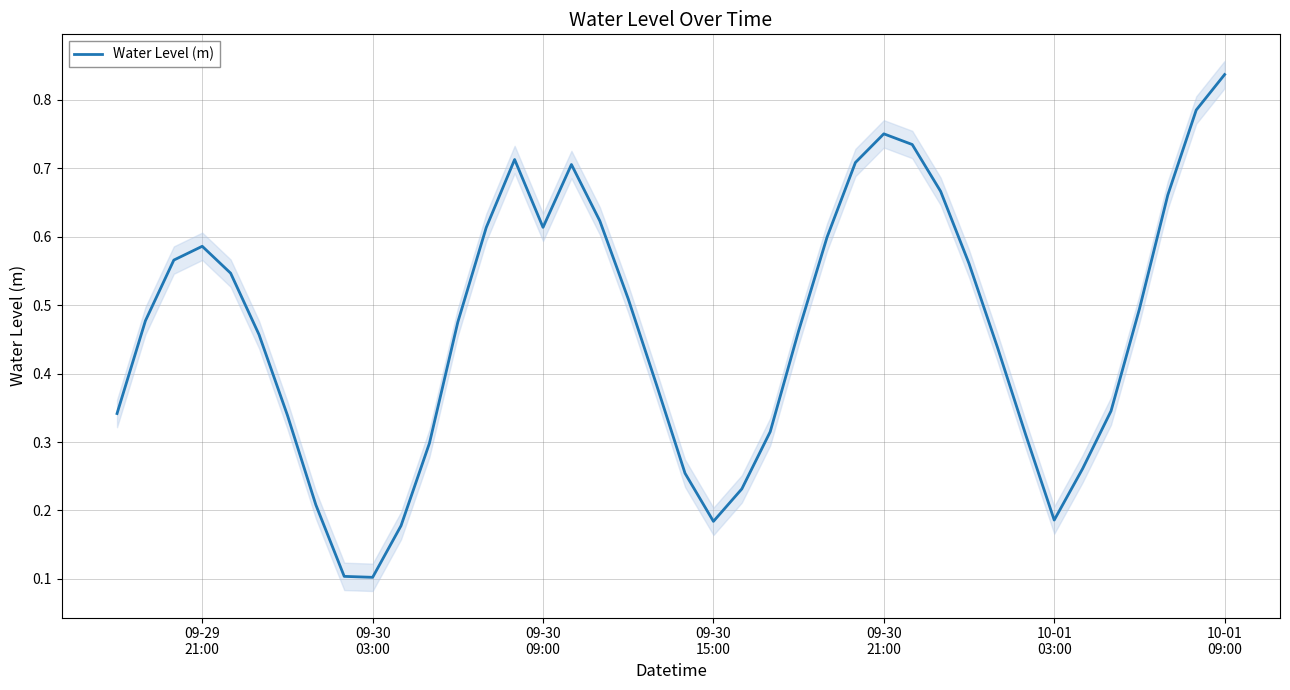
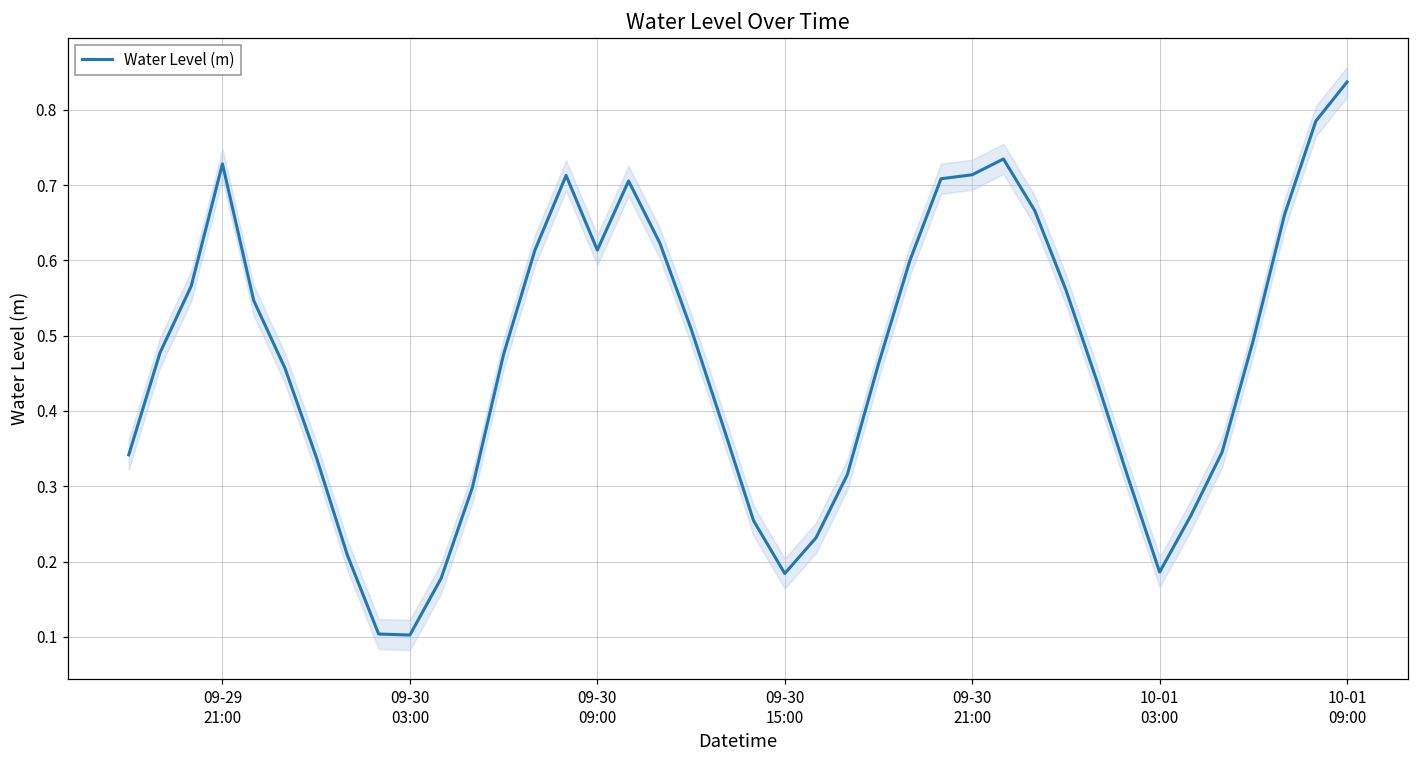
  {
    "Water Level (m)": {
-     "09-29 21:00": 0.59,
+     "09-29 21:00": 0.73,
      "09-30 03:00": 0.10,
      "09-30 09:00": 0.61,
      "09-30 15:00": 0.18,
-     "09-30 21:00": 0.75,
+     "09-30 21:00": 0.71,
      "10-01 03:00": 0.19,
      "10-01 09:00": 0.84
    }
  }
